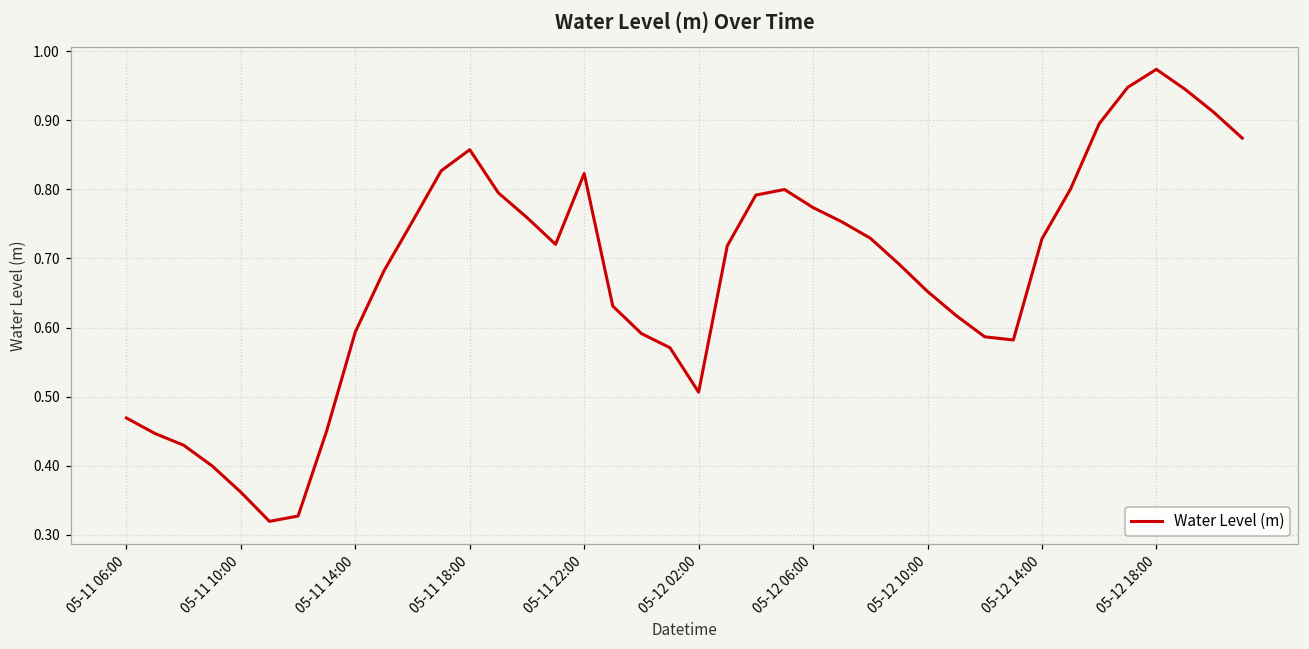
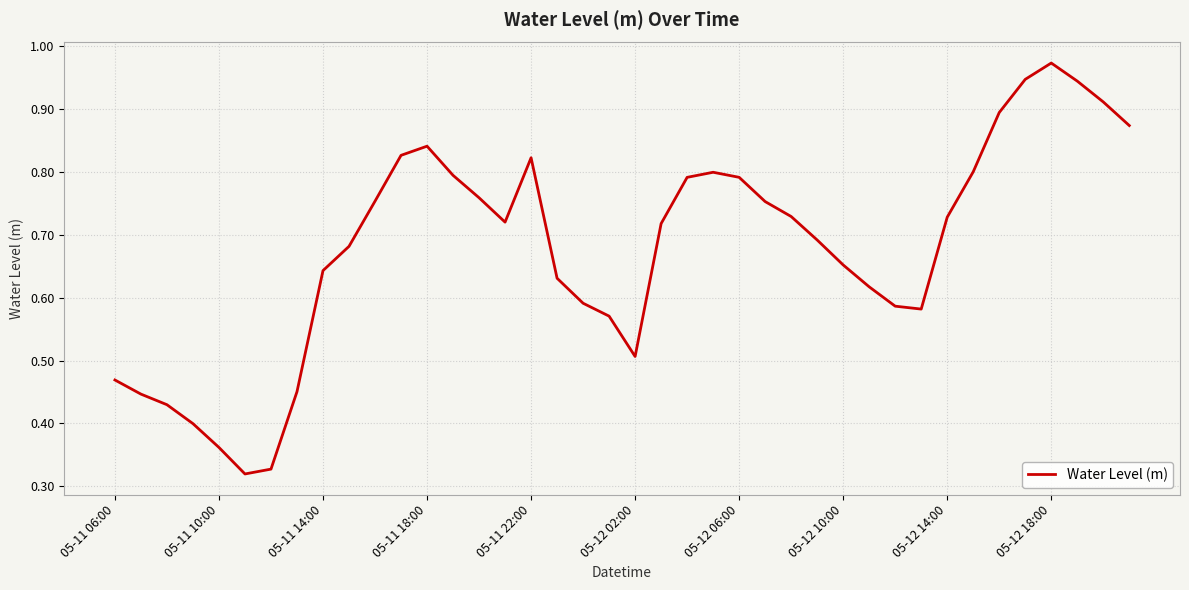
  {
    "05-11 06:00": 0.47,
    "05-11 10:00": 0.36,
-   "05-11 14:00": 0.59,
-   "05-11 18:00": 0.86,
+   "05-11 14:00": 0.64,
+   "05-11 18:00": 0.84,
    "05-11 22:00": 0.82,
    "05-12 02:00": 0.51,
-   "05-12 06:00": 0.77,
+   "05-12 06:00": 0.79,
    "05-12 10:00": 0.65,
    "05-12 14:00": 0.73,
    "05-12 18:00": 0.97
  }
